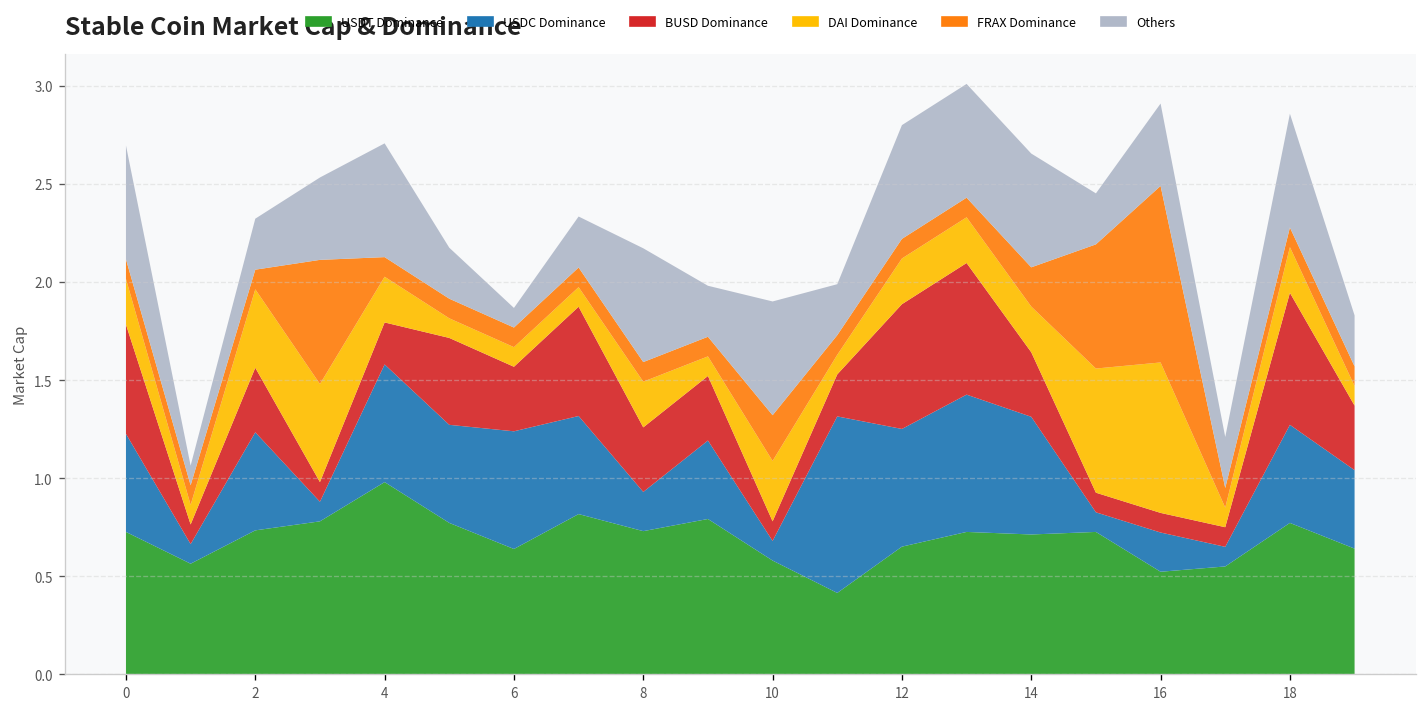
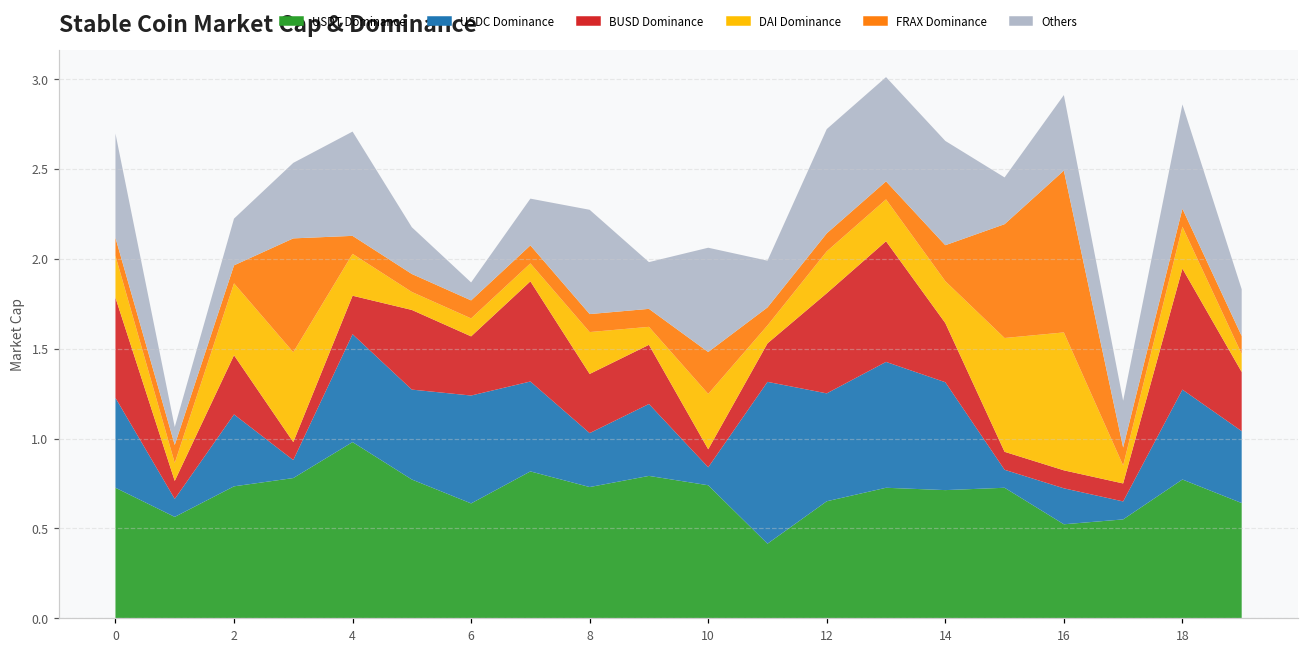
  {
    "USDT Dominance": {
      "0": 0.73,
      "2": 0.73,
      "4": 0.98,
      "6": 0.64,
      "8": 0.73,
-     "10": 0.58,
+     "10": 0.74,
      "12": 0.65,
      "14": 0.71,
      "16": 0.52,
      "18": 0.77
    },
    "USDC Dominance": {
      "0": 0.5,
-     "2": 0.5,
+     "2": 0.4,
      "4": 0.6,
      "6": 0.6,
-     "8": 0.2,
+     "8": 0.3,
      "10": 0.1,
      "12": 0.6,
      "14": 0.6,
      "16": 0.2,
      "18": 0.5
    },
    "BUSD Dominance": {
      "0": 0.56,
      "2": 0.33,
      "4": 0.21,
      "6": 0.33,
      "8": 0.33,
      "10": 0.10,
-     "12": 0.64,
+     "12": 0.56,
      "14": 0.33,
      "16": 0.10,
      "18": 0.67
    },
    "DAI Dominance": {
      "0": 0.23,
      "2": 0.40,
      "4": 0.23,
      "6": 0.10,
      "8": 0.23,
      "10": 0.31,
      "12": 0.23,
      "14": 0.23,
      "16": 0.77,
      "18": 0.23
    },
    "FRAX Dominance": {
      "0": 0.10,
      "2": 0.10,
      "4": 0.10,
      "6": 0.10,
      "8": 0.10,
      "10": 0.23,
      "12": 0.10,
      "14": 0.20,
      "16": 0.90,
      "18": 0.10
    },
    "Others": {
      "0": 0.58,
      "2": 0.26,
      "4": 0.58,
      "6": 0.10,
      "8": 0.58,
      "10": 0.58,
      "12": 0.58,
      "14": 0.58,
      "16": 0.42,
      "18": 0.58
    }
  }
